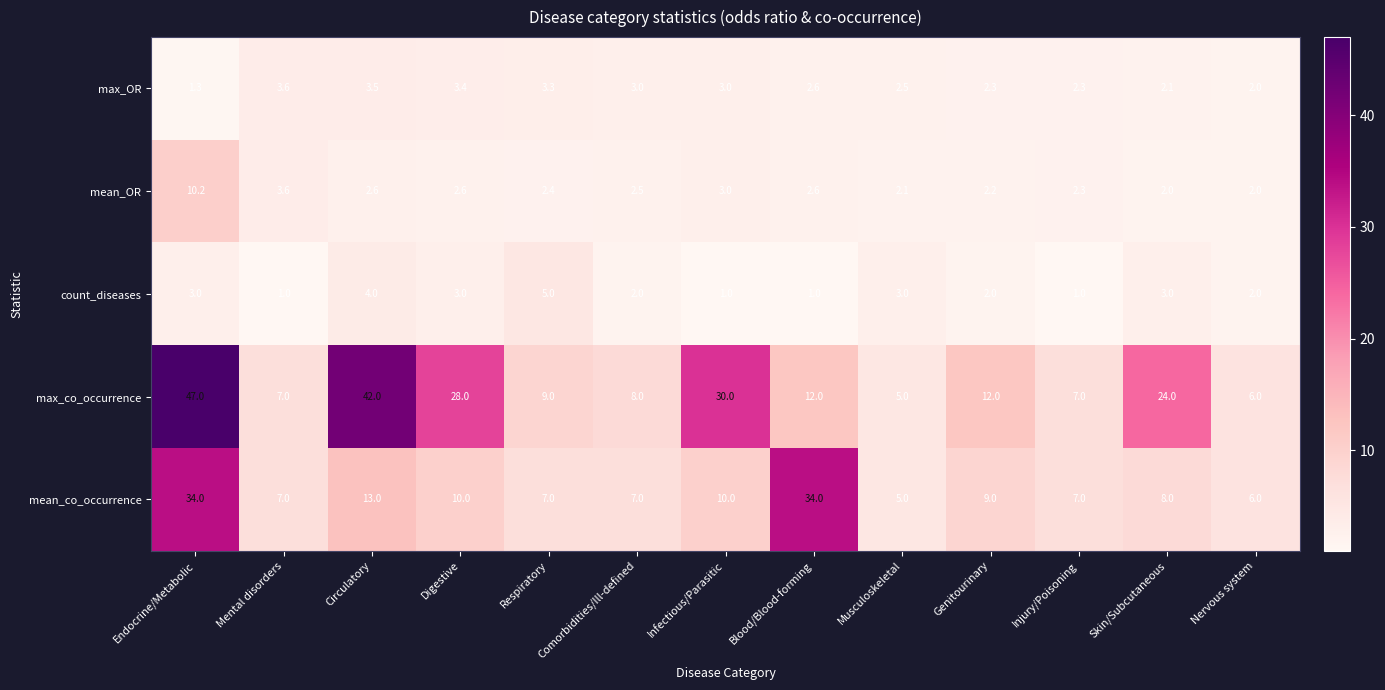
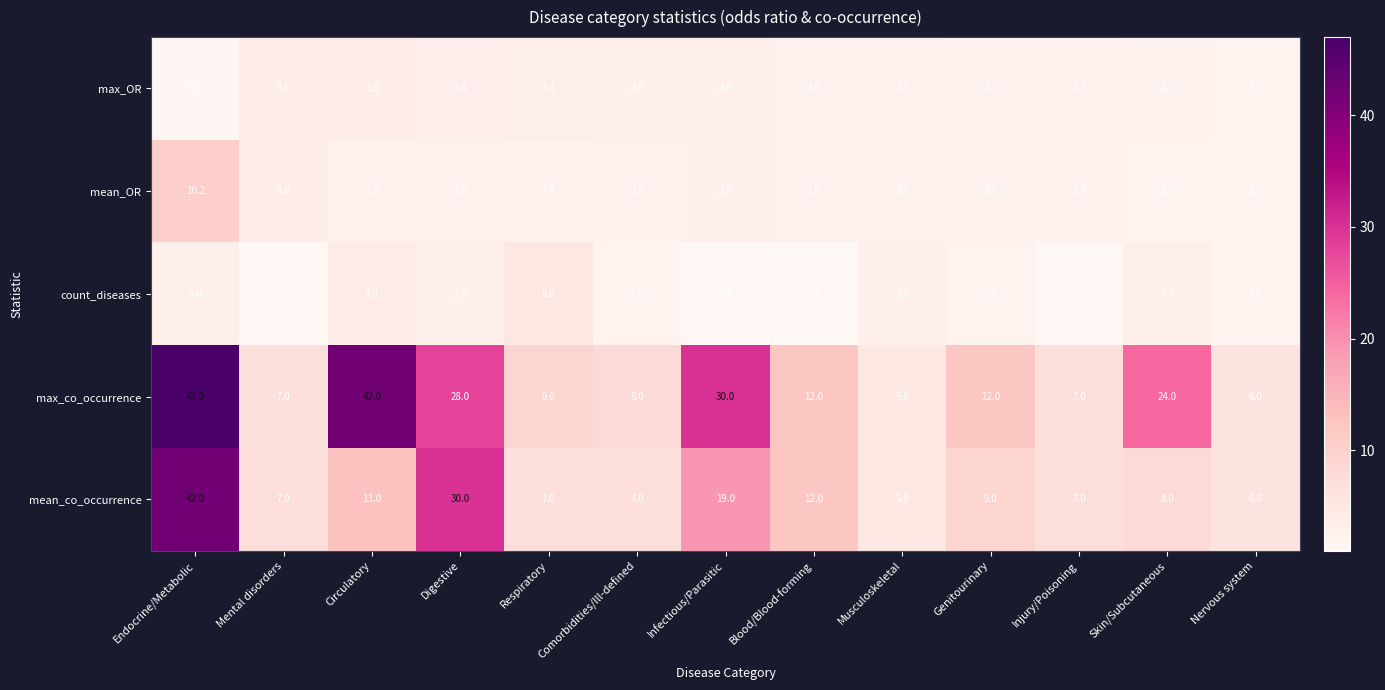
  {
    "mean_OR": {
      "Endocrine/Metabolic": 10.2
    },
    "max_co_occurrence": {
      "Endocrine/Metabolic": 47.0,
      "Circulatory": 42.0,
      "Digestive": 28.0,
      "Infectious/Parasitic": 30.0,
      "Blood/Blood-forming": 12.0,
      "Genitourinary": 12.0,
      "Skin/Subcutaneous": 24.0
    },
    "mean_co_occurrence": {
-     "Endocrine/Metabolic": 34.0,
+     "Endocrine/Metabolic": 42.0,
      "Circulatory": 13.0,
-     "Digestive": 10.0,
-     "Infectious/Parasitic": 10.0,
-     "Blood/Blood-forming": 34.0
+     "Digestive": 30.0,
+     "Infectious/Parasitic": 19.0,
+     "Blood/Blood-forming": 12.0
    }
  }
